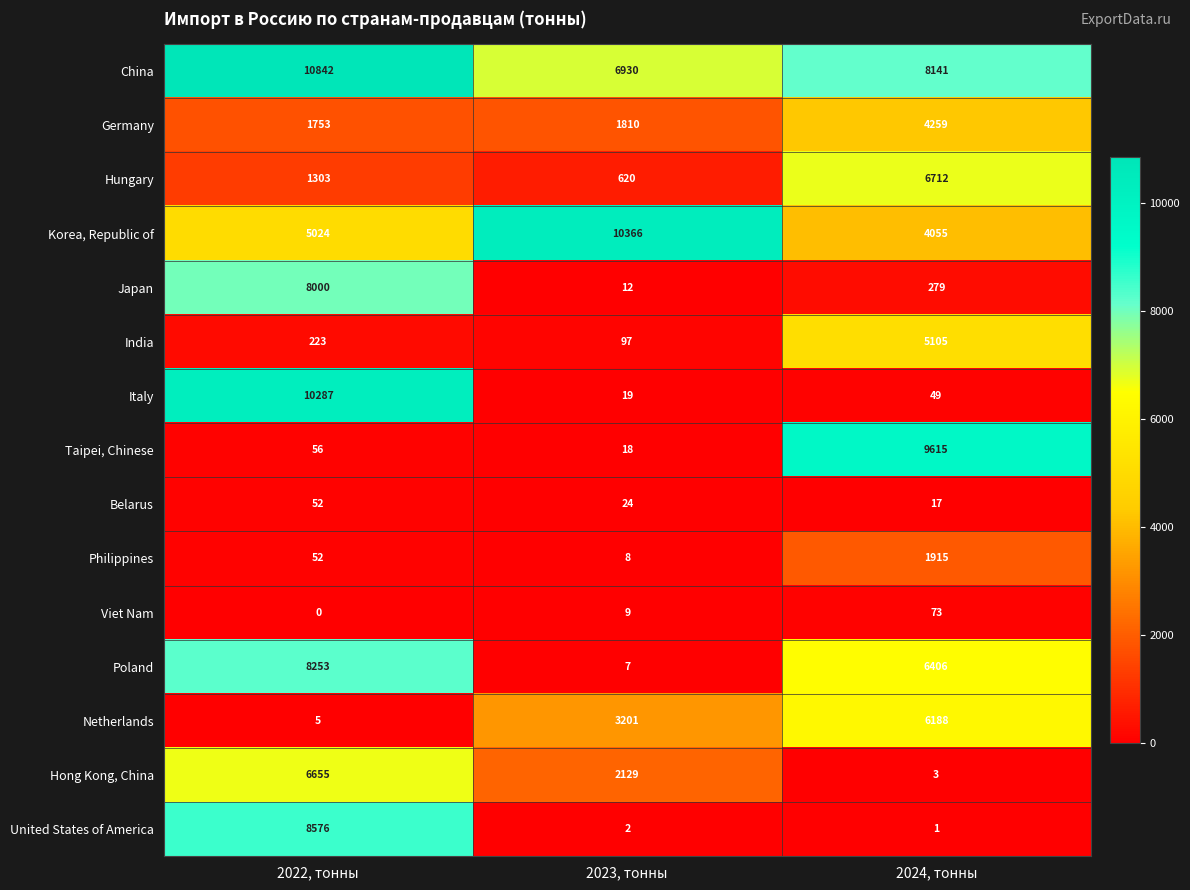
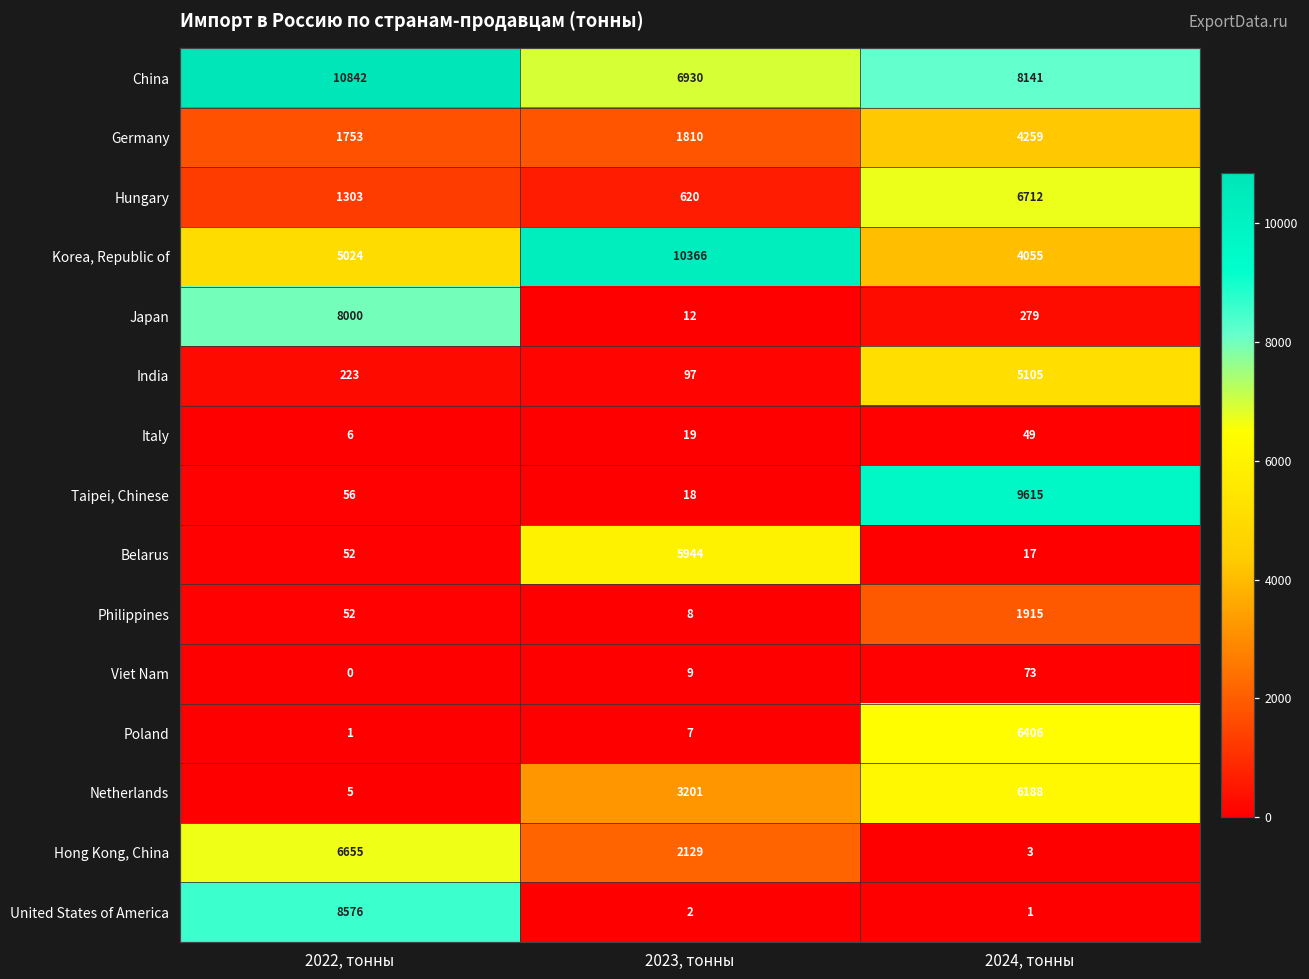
  {
    "China": {
      "2022, тонны": 10842,
      "2023, тонны": 6930,
      "2024, тонны": 8141
    },
    "Germany": {
      "2022, тонны": 1753,
      "2023, тонны": 1810,
      "2024, тонны": 4259
    },
    "Hungary": {
      "2022, тонны": 1303,
      "2023, тонны": 620,
      "2024, тонны": 6712
    },
    "Korea, Republic of": {
      "2022, тонны": 5024,
      "2023, тонны": 10366,
      "2024, тонны": 4055
    },
    "Japan": {
      "2022, тонны": 8000,
      "2023, тонны": 12,
      "2024, тонны": 279
    },
    "India": {
      "2022, тонны": 223,
      "2023, тонны": 97,
      "2024, тонны": 5105
    },
    "Italy": {
-     "2022, тонны": 10287,
+     "2022, тонны": 6,
      "2023, тонны": 19,
      "2024, тонны": 49
    },
    "Taipei, Chinese": {
      "2022, тонны": 56,
      "2023, тонны": 18,
      "2024, тонны": 9615
    },
    "Belarus": {
      "2022, тонны": 52,
-     "2023, тонны": 24,
+     "2023, тонны": 5944,
      "2024, тонны": 17
    },
    "Philippines": {
      "2022, тонны": 52,
      "2023, тонны": 8,
      "2024, тонны": 1915
    },
    "Viet Nam": {
      "2022, тонны": 0,
      "2023, тонны": 9,
      "2024, тонны": 73
    },
    "Poland": {
-     "2022, тонны": 8253,
+     "2022, тонны": 1,
      "2023, тонны": 7,
      "2024, тонны": 6406
    },
    "Netherlands": {
      "2022, тонны": 5,
      "2023, тонны": 3201,
      "2024, тонны": 6188
    },
    "Hong Kong, China": {
      "2022, тонны": 6655,
      "2023, тонны": 2129,
      "2024, тонны": 3
    },
    "United States of America": {
      "2022, тонны": 8576,
      "2023, тонны": 2,
      "2024, тонны": 1
    }
  }
